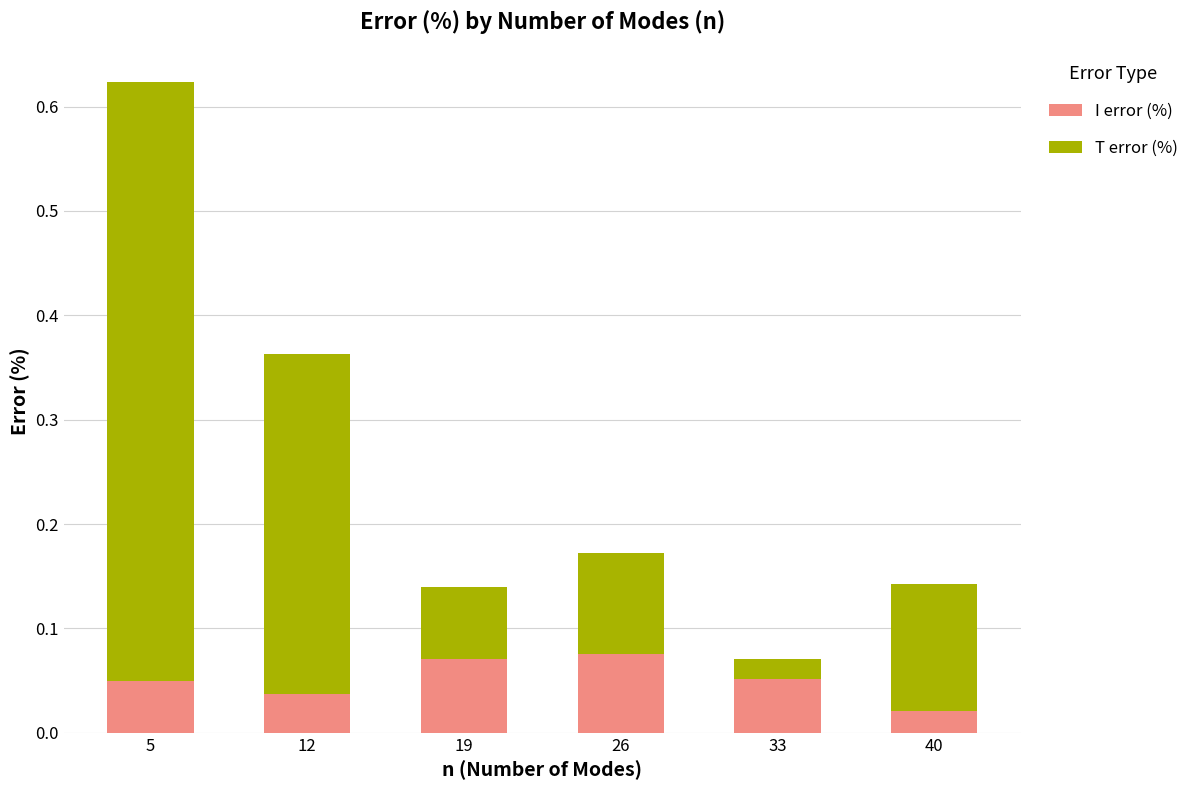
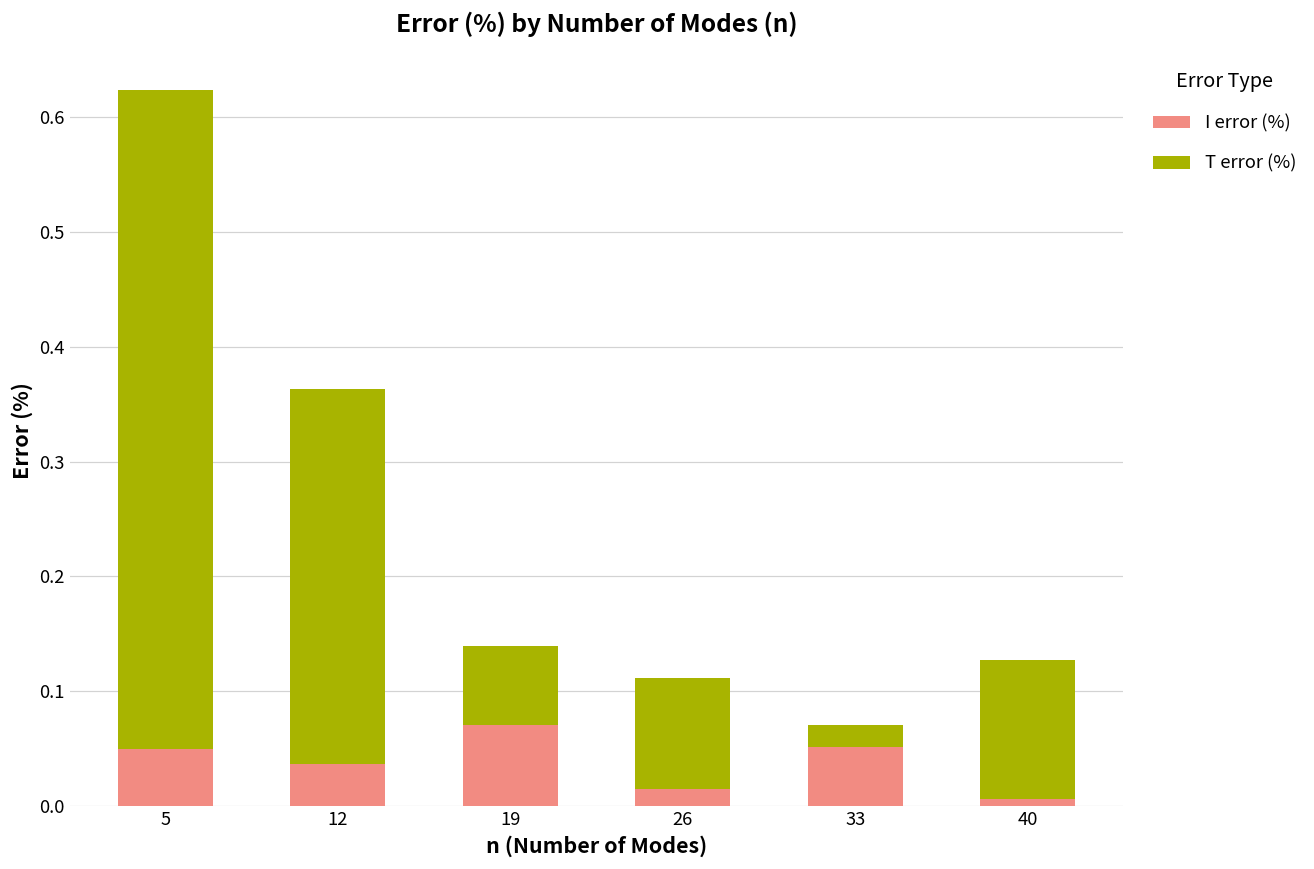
  {
    "I error (%)": {
      "5": 0.049,
      "12": 0.037,
      "19": 0.070,
-     "26": 0.076,
+     "26": 0.015,
      "33": 0.052,
-     "40": 0.021
+     "40": 0.006
    },
    "T error (%)": {
      "5": 0.574,
      "12": 0.326,
      "19": 0.069,
      "26": 0.097,
      "33": 0.019,
      "40": 0.122
    }
  }
